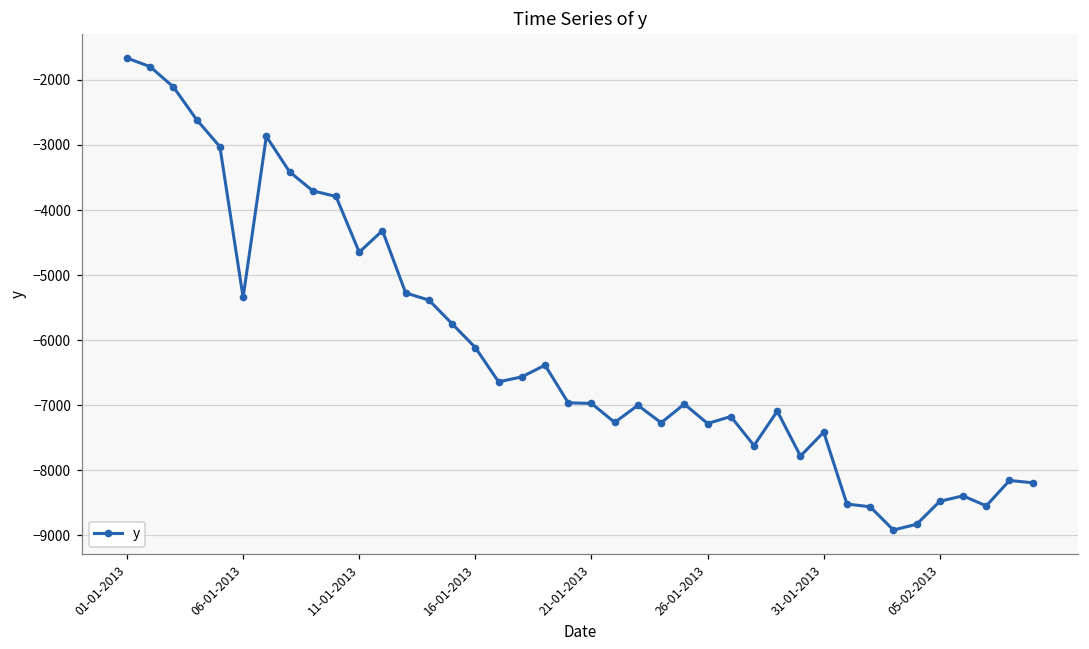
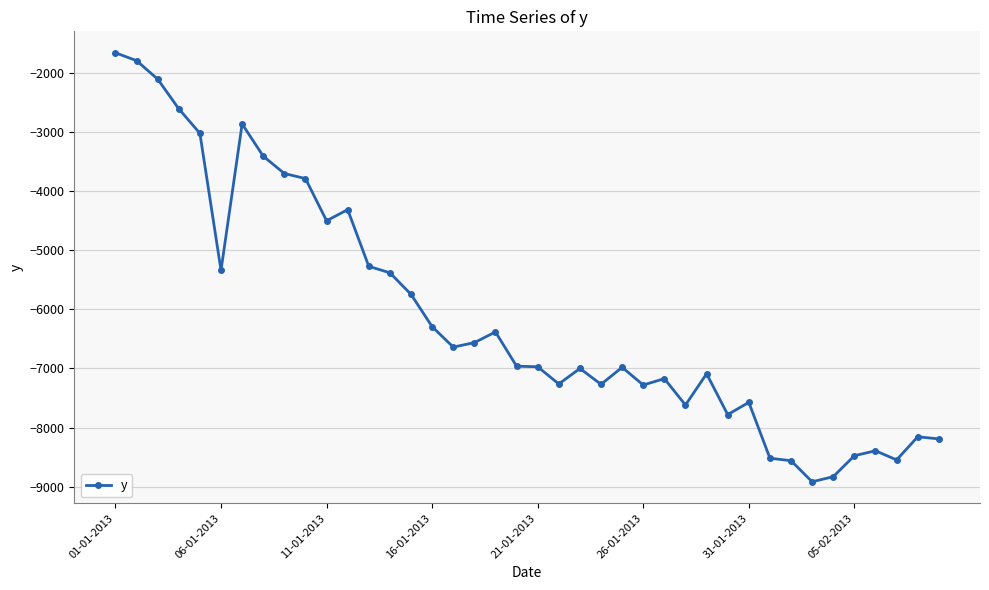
  {
    "01-01-2013": -1700,
    "06-01-2013": -5300,
-   "11-01-2013": -4600,
-   "16-01-2013": -6100,
+   "11-01-2013": -4500,
+   "16-01-2013": -6300,
    "21-01-2013": -7000,
    "26-01-2013": -7300,
-   "31-01-2013": -7400,
+   "31-01-2013": -7600,
    "05-02-2013": -8500
  }
